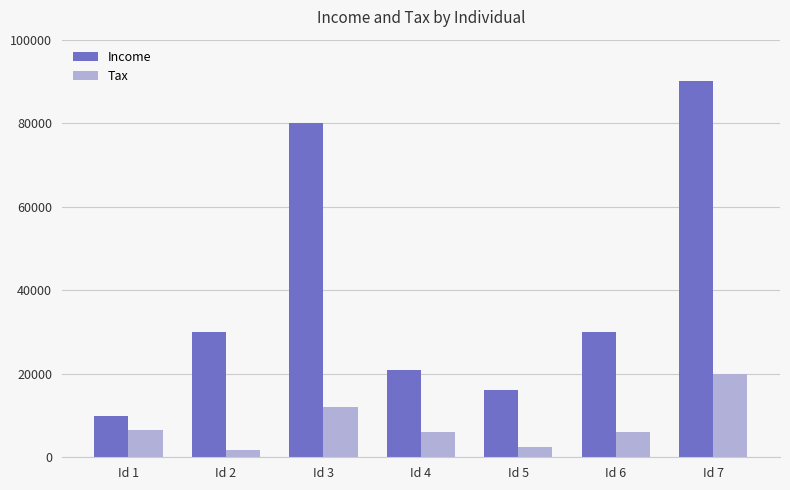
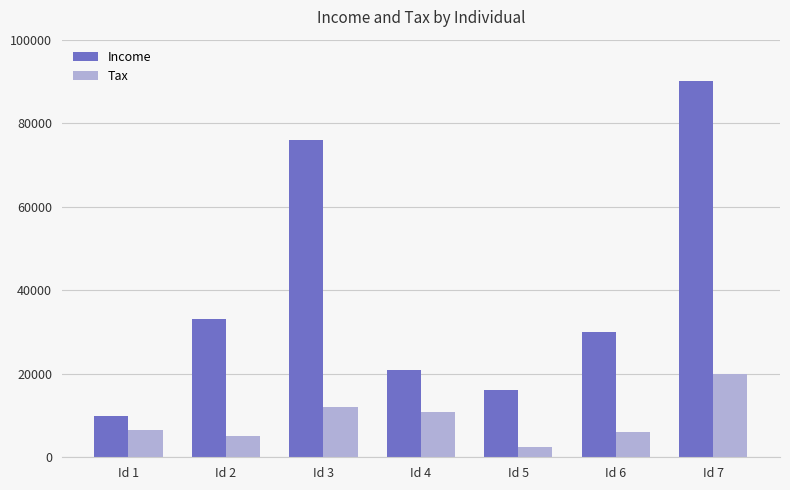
  {
    "Income": {
      "Id 1": 10000,
-     "Id 2": 30000,
-     "Id 3": 80000,
+     "Id 2": 33000,
+     "Id 3": 76000,
      "Id 4": 21000,
      "Id 5": 16000,
      "Id 6": 30000,
      "Id 7": 90000
    },
    "Tax": {
      "Id 1": 6000,
-     "Id 2": 2000,
+     "Id 2": 5000,
      "Id 3": 12000,
-     "Id 4": 6000,
+     "Id 4": 11000,
      "Id 5": 3000,
      "Id 6": 6000,
      "Id 7": 20000
    }
  }
